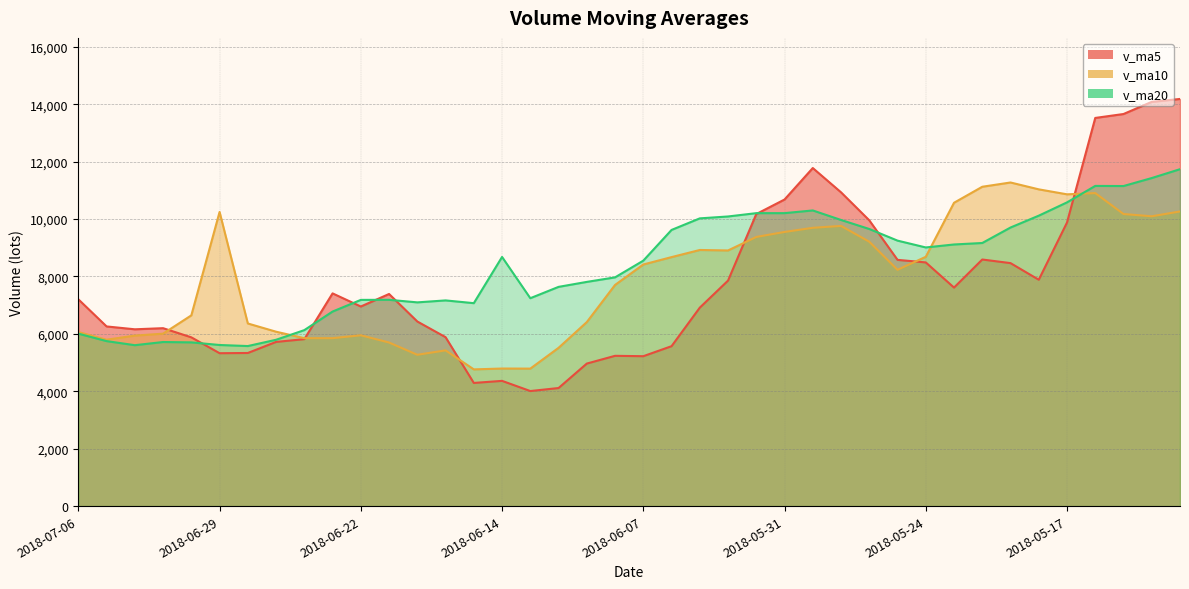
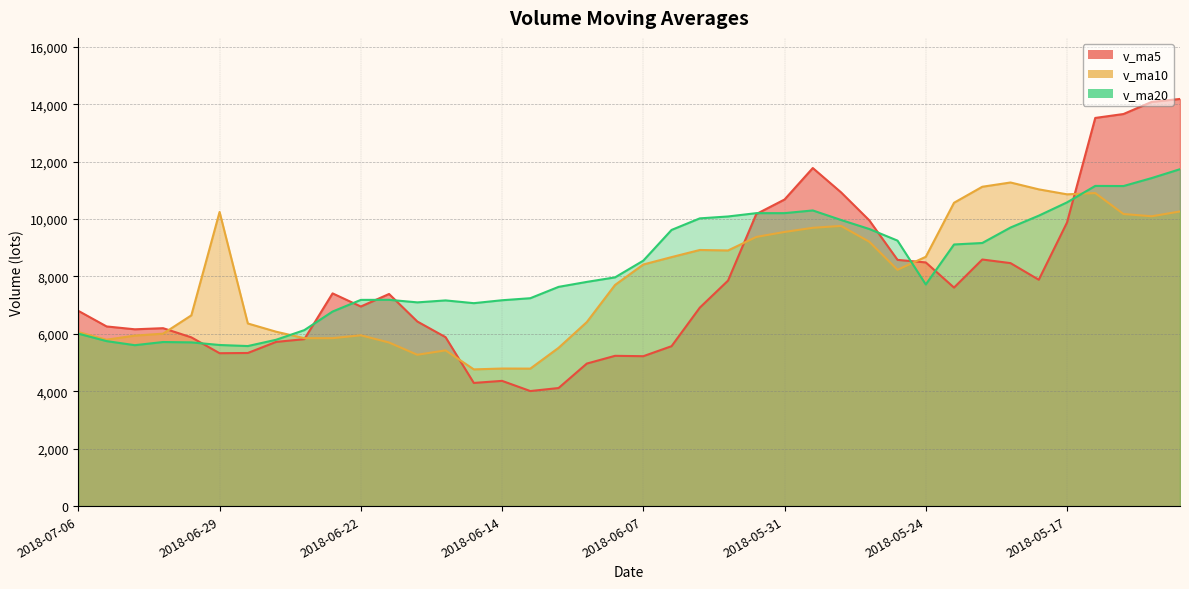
  {
    "v_ma5": {
-     "2018-07-06": "7,200",
+     "2018-07-06": "6,800",
      "2018-06-29": "5,300",
      "2018-06-22": "7,000",
      "2018-06-14": "4,400",
      "2018-06-07": "5,200",
      "2018-05-31": "10,700",
      "2018-05-24": "8,500",
      "2018-05-17": "9,900"
    },
    "v_ma10": {
      "2018-06-29": "10,200",
      "2018-06-22": "6,000",
      "2018-06-14": "4,800",
      "2018-06-07": "8,400",
      "2018-05-31": "9,500",
      "2018-05-24": "8,700",
      "2018-05-17": "10,900"
    },
    "v_ma20": {
      "2018-06-29": "5,600",
      "2018-06-22": "7,200",
-     "2018-06-14": "8,700",
+     "2018-06-14": "7,200",
      "2018-06-07": "8,500",
      "2018-05-31": "10,200",
-     "2018-05-24": "9,000",
+     "2018-05-24": "7,700",
      "2018-05-17": "10,600"
    }
  }
